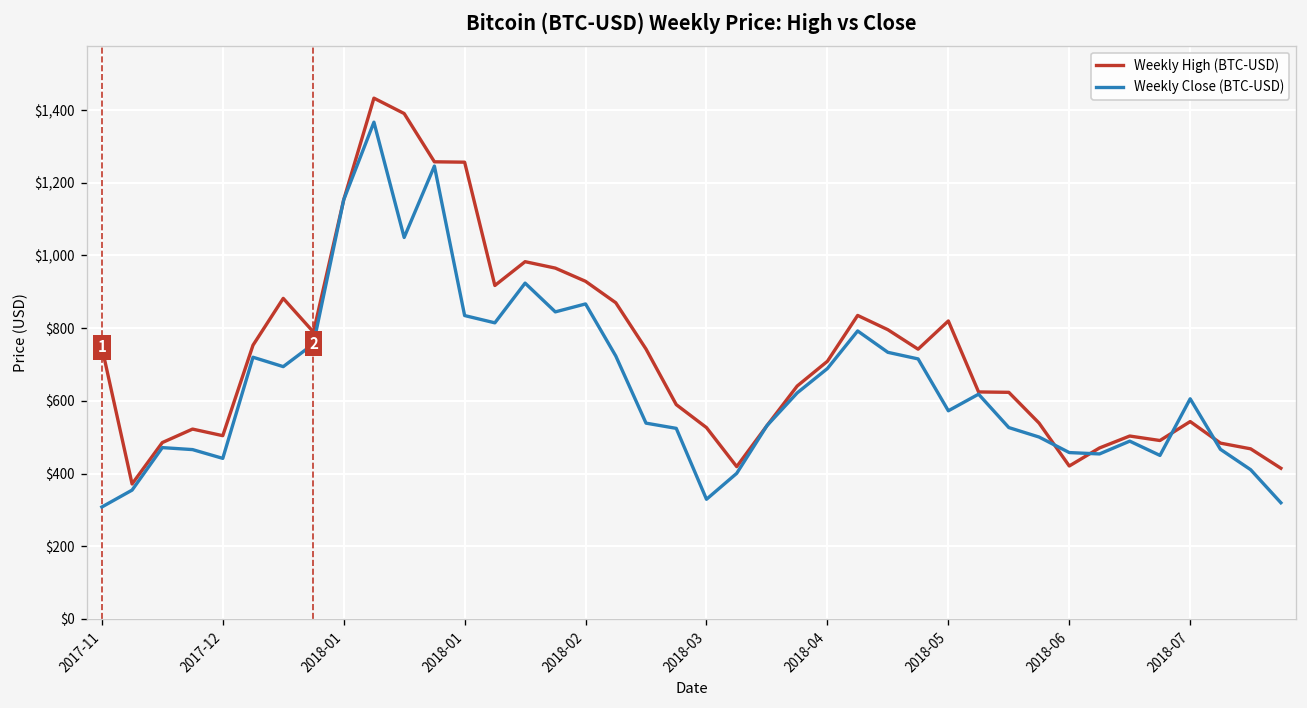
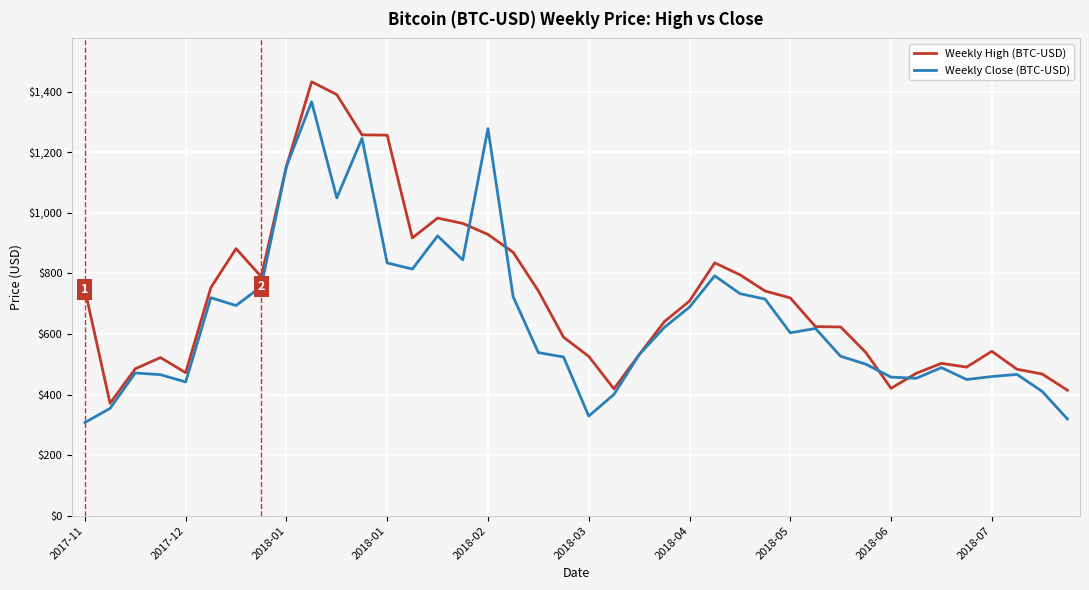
  {
    "Weekly High (BTC-USD)": {
-     "2017-12": "$500",
+     "2017-12": "$470",
      "2018-02": "$930",
      "2018-03": "$530",
      "2018-04": "$710",
-     "2018-05": "$820",
+     "2018-05": "$720",
      "2018-06": "$420",
      "2018-07": "$540"
    },
    "Weekly Close (BTC-USD)": {
      "2017-11": "$310",
      "2017-12": "$440",
-     "2018-02": "$870",
+     "2018-02": "$1,280",
      "2018-03": "$330",
      "2018-04": "$690",
-     "2018-05": "$570",
+     "2018-05": "$600",
      "2018-06": "$460",
-     "2018-07": "$610"
+     "2018-07": "$460"
    }
  }
